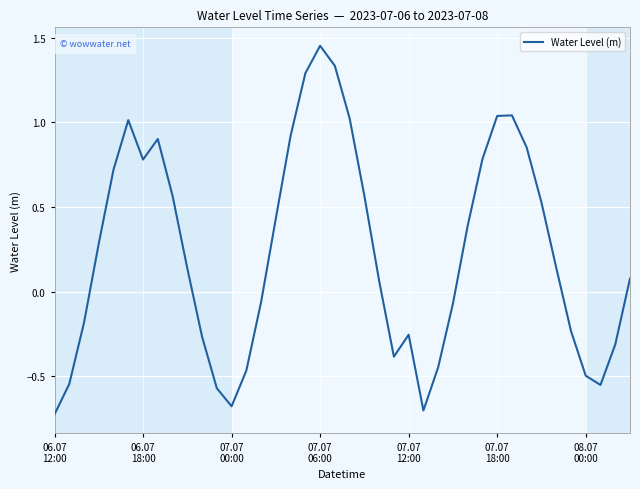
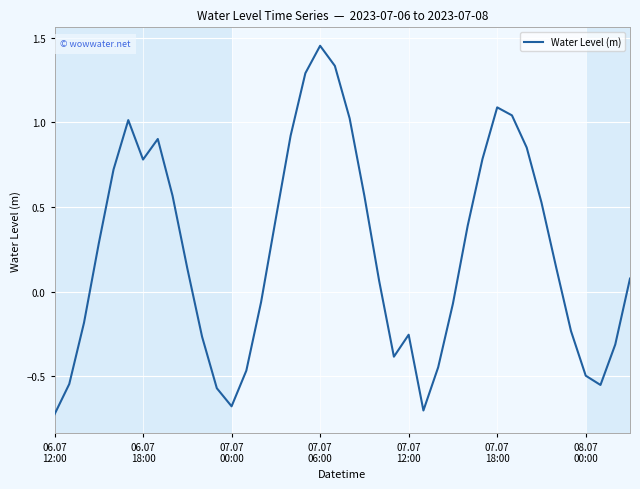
  {
    "06.07 12:00": -0.73,
    "06.07 18:00": 0.78,
    "07.07 00:00": -0.68,
    "07.07 06:00": 1.45,
    "07.07 12:00": -0.25,
-   "07.07 18:00": 1.04,
+   "07.07 18:00": 1.09,
    "08.07 00:00": -0.50
  }
